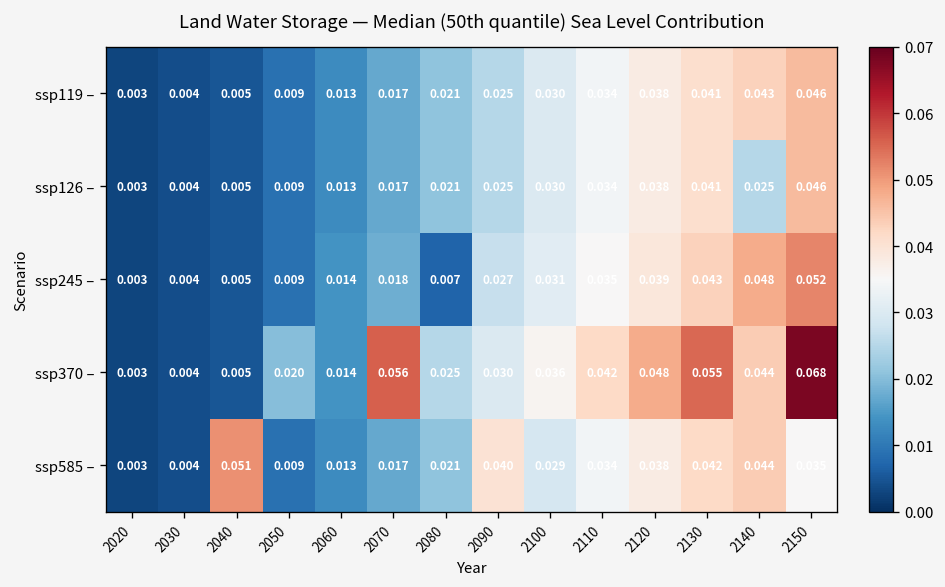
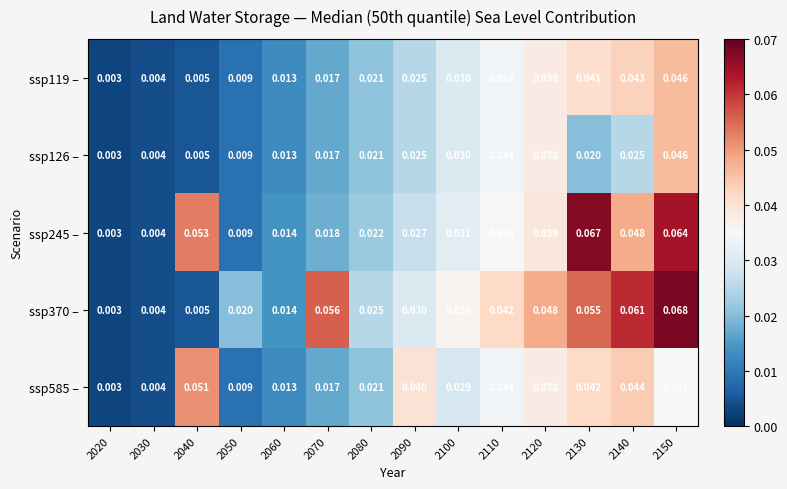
  {
    "ssp119 –": {
      "2020": 0.003,
      "2030": 0.004,
      "2040": 0.005,
      "2050": 0.009,
      "2060": 0.013,
      "2070": 0.017,
      "2080": 0.021,
      "2090": 0.025,
      "2130": 0.041,
      "2140": 0.043,
      "2150": 0.046
    },
    "ssp126 –": {
      "2020": 0.003,
      "2030": 0.004,
      "2040": 0.005,
      "2050": 0.009,
      "2060": 0.013,
      "2070": 0.017,
      "2080": 0.021,
      "2090": 0.025,
-     "2130": 0.041,
+     "2130": 0.020,
      "2140": 0.025,
      "2150": 0.046
    },
    "ssp245 –": {
      "2020": 0.003,
      "2030": 0.004,
-     "2040": 0.005,
+     "2040": 0.053,
      "2050": 0.009,
      "2060": 0.014,
      "2070": 0.018,
-     "2080": 0.007,
+     "2080": 0.022,
      "2090": 0.027,
-     "2130": 0.043,
+     "2130": 0.067,
      "2140": 0.048,
-     "2150": 0.052
+     "2150": 0.064
    },
    "ssp370 –": {
      "2020": 0.003,
      "2030": 0.004,
      "2040": 0.005,
      "2050": 0.020,
      "2060": 0.014,
      "2070": 0.056,
      "2080": 0.025,
      "2110": 0.042,
      "2120": 0.048,
      "2130": 0.055,
-     "2140": 0.044,
+     "2140": 0.061,
      "2150": 0.068
    },
    "ssp585 –": {
      "2020": 0.003,
      "2030": 0.004,
      "2040": 0.051,
      "2050": 0.009,
      "2060": 0.013,
      "2070": 0.017,
      "2080": 0.021,
      "2130": 0.042,
      "2140": 0.044
    }
  }
